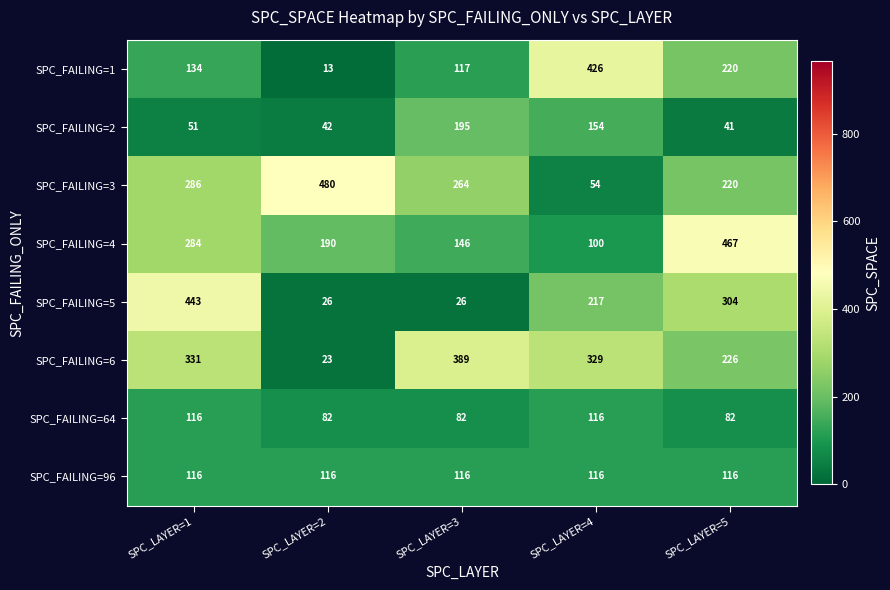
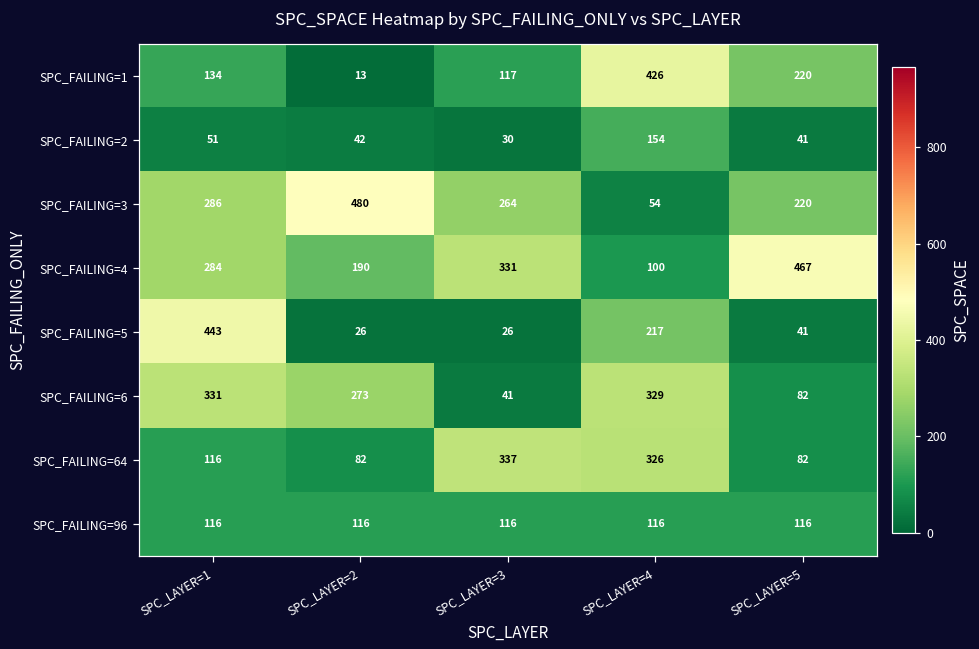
  {
    "SPC_FAILING=1": {
      "SPC_LAYER=1": 134,
      "SPC_LAYER=2": 13,
      "SPC_LAYER=3": 117,
      "SPC_LAYER=4": 426,
      "SPC_LAYER=5": 220
    },
    "SPC_FAILING=2": {
      "SPC_LAYER=1": 51,
      "SPC_LAYER=2": 42,
-     "SPC_LAYER=3": 195,
+     "SPC_LAYER=3": 30,
      "SPC_LAYER=4": 154,
      "SPC_LAYER=5": 41
    },
    "SPC_FAILING=3": {
      "SPC_LAYER=1": 286,
      "SPC_LAYER=2": 480,
      "SPC_LAYER=3": 264,
      "SPC_LAYER=4": 54,
      "SPC_LAYER=5": 220
    },
    "SPC_FAILING=4": {
      "SPC_LAYER=1": 284,
      "SPC_LAYER=2": 190,
-     "SPC_LAYER=3": 146,
+     "SPC_LAYER=3": 331,
      "SPC_LAYER=4": 100,
      "SPC_LAYER=5": 467
    },
    "SPC_FAILING=5": {
      "SPC_LAYER=1": 443,
      "SPC_LAYER=2": 26,
      "SPC_LAYER=3": 26,
      "SPC_LAYER=4": 217,
-     "SPC_LAYER=5": 304
+     "SPC_LAYER=5": 41
    },
    "SPC_FAILING=6": {
      "SPC_LAYER=1": 331,
-     "SPC_LAYER=2": 23,
-     "SPC_LAYER=3": 389,
+     "SPC_LAYER=2": 273,
+     "SPC_LAYER=3": 41,
      "SPC_LAYER=4": 329,
-     "SPC_LAYER=5": 226
+     "SPC_LAYER=5": 82
    },
    "SPC_FAILING=64": {
      "SPC_LAYER=1": 116,
      "SPC_LAYER=2": 82,
-     "SPC_LAYER=3": 82,
-     "SPC_LAYER=4": 116,
+     "SPC_LAYER=3": 337,
+     "SPC_LAYER=4": 326,
      "SPC_LAYER=5": 82
    },
    "SPC_FAILING=96": {
      "SPC_LAYER=1": 116,
      "SPC_LAYER=2": 116,
      "SPC_LAYER=3": 116,
      "SPC_LAYER=4": 116,
      "SPC_LAYER=5": 116
    }
  }
